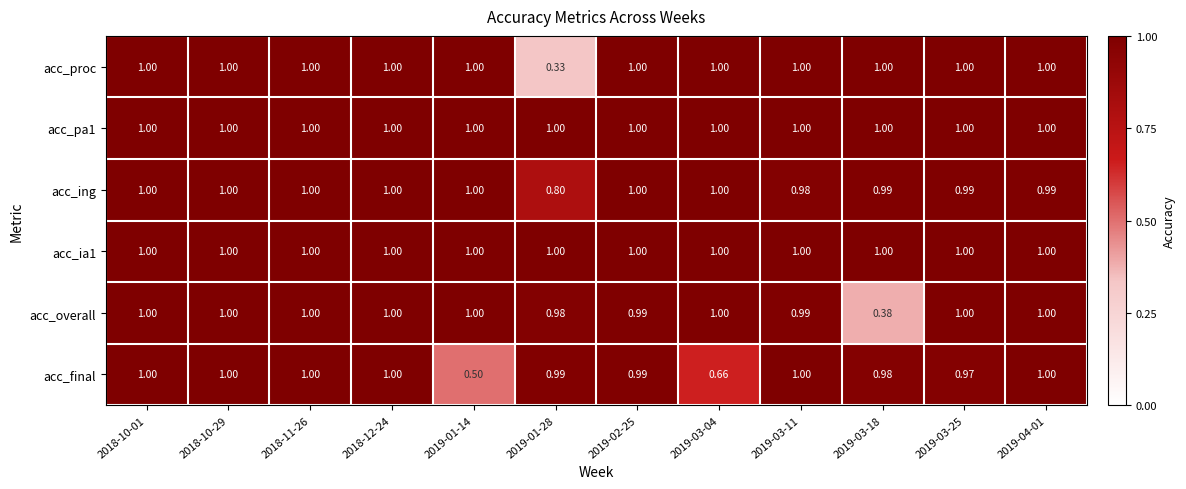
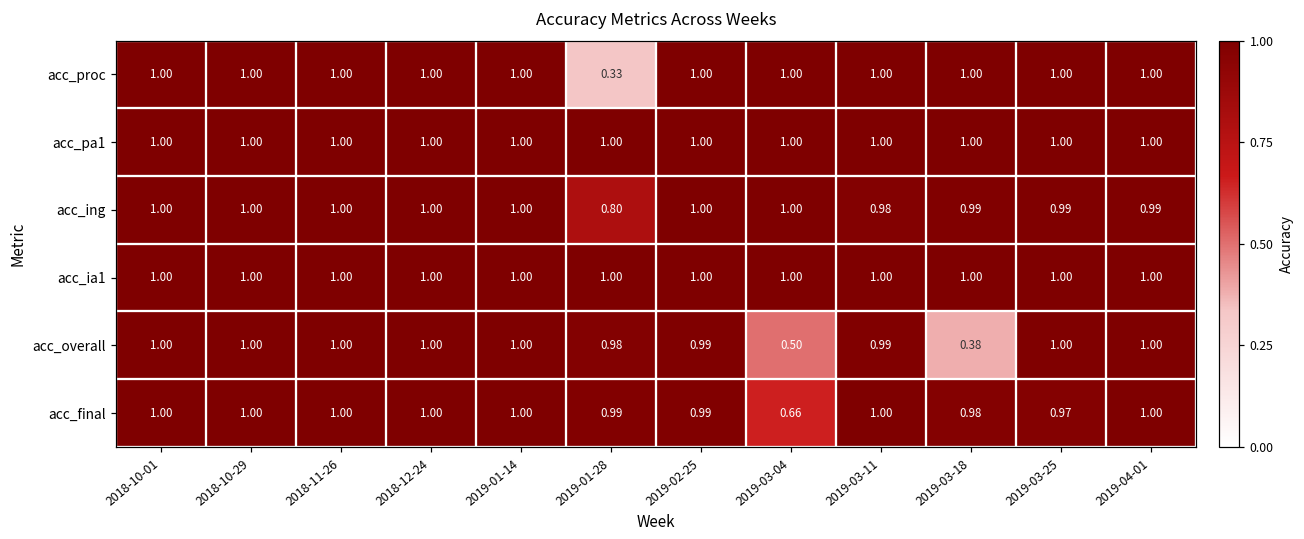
  {
    "acc_proc": {
      "2018-10-01": 1.00,
      "2018-10-29": 1.00,
      "2018-11-26": 1.00,
      "2018-12-24": 1.00,
      "2019-01-14": 1.00,
      "2019-01-28": 0.33,
      "2019-02-25": 1.00,
      "2019-03-04": 1.00,
      "2019-03-11": 1.00,
      "2019-03-18": 1.00,
      "2019-03-25": 1.00,
      "2019-04-01": 1.00
    },
    "acc_pa1": {
      "2018-10-01": 1.00,
      "2018-10-29": 1.00,
      "2018-11-26": 1.00,
      "2018-12-24": 1.00,
      "2019-01-14": 1.00,
      "2019-01-28": 1.00,
      "2019-02-25": 1.00,
      "2019-03-04": 1.00,
      "2019-03-11": 1.00,
      "2019-03-18": 1.00,
      "2019-03-25": 1.00,
      "2019-04-01": 1.00
    },
    "acc_ing": {
      "2018-10-01": 1.00,
      "2018-10-29": 1.00,
      "2018-11-26": 1.00,
      "2018-12-24": 1.00,
      "2019-01-14": 1.00,
      "2019-01-28": 0.80,
      "2019-02-25": 1.00,
      "2019-03-04": 1.00,
      "2019-03-11": 0.98,
      "2019-03-18": 0.99,
      "2019-03-25": 0.99,
      "2019-04-01": 0.99
    },
    "acc_ia1": {
      "2018-10-01": 1.00,
      "2018-10-29": 1.00,
      "2018-11-26": 1.00,
      "2018-12-24": 1.00,
      "2019-01-14": 1.00,
      "2019-01-28": 1.00,
      "2019-02-25": 1.00,
      "2019-03-04": 1.00,
      "2019-03-11": 1.00,
      "2019-03-18": 1.00,
      "2019-03-25": 1.00,
      "2019-04-01": 1.00
    },
    "acc_overall": {
      "2018-10-01": 1.00,
      "2018-10-29": 1.00,
      "2018-11-26": 1.00,
      "2018-12-24": 1.00,
      "2019-01-14": 1.00,
      "2019-01-28": 0.98,
      "2019-02-25": 0.99,
-     "2019-03-04": 1.00,
+     "2019-03-04": 0.50,
      "2019-03-11": 0.99,
      "2019-03-18": 0.38,
      "2019-03-25": 1.00,
      "2019-04-01": 1.00
    },
    "acc_final": {
      "2018-10-01": 1.00,
      "2018-10-29": 1.00,
      "2018-11-26": 1.00,
      "2018-12-24": 1.00,
-     "2019-01-14": 0.50,
+     "2019-01-14": 1.00,
      "2019-01-28": 0.99,
      "2019-02-25": 0.99,
      "2019-03-04": 0.66,
      "2019-03-11": 1.00,
      "2019-03-18": 0.98,
      "2019-03-25": 0.97,
      "2019-04-01": 1.00
    }
  }
